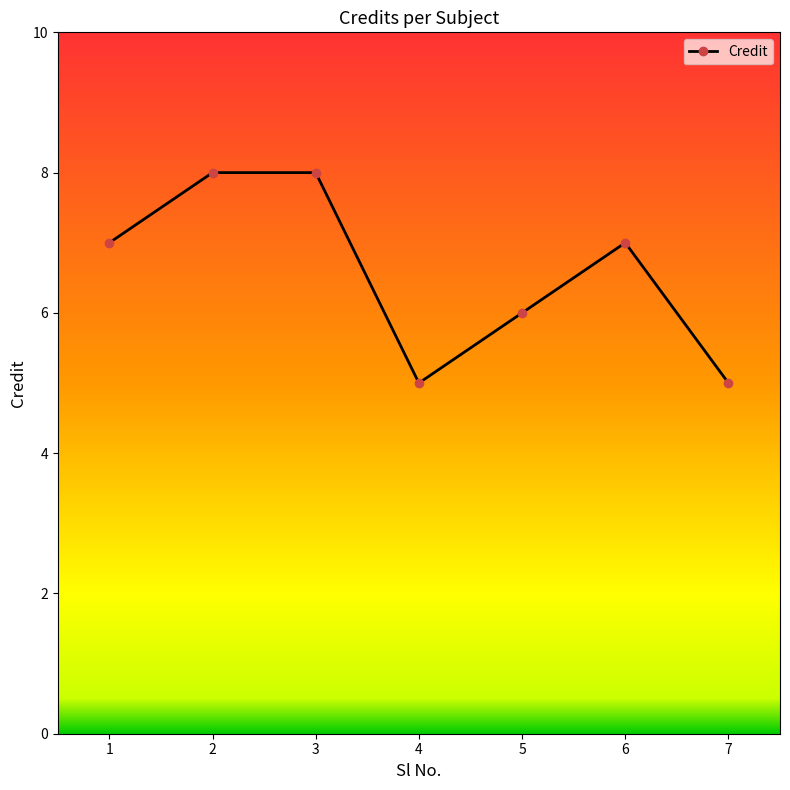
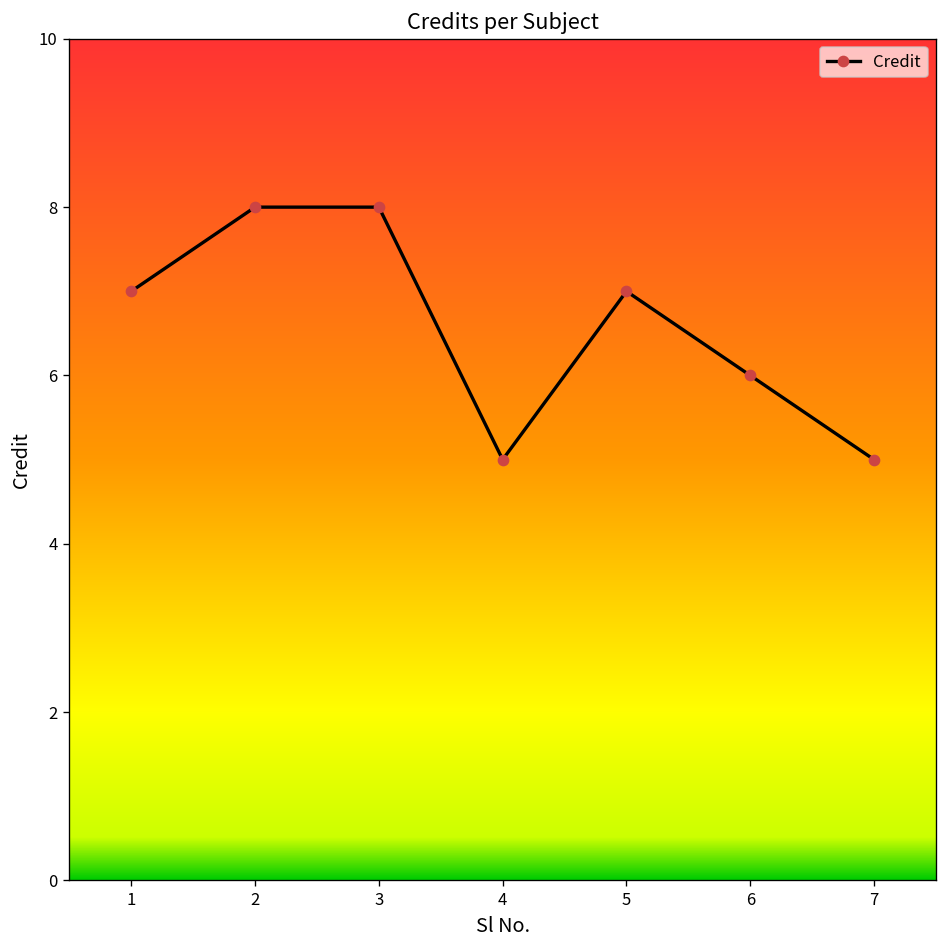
  {
    "1": 7,
    "2": 8,
    "3": 8,
    "4": 5,
-   "5": 6,
-   "6": 7,
+   "5": 7,
+   "6": 6,
    "7": 5
  }
